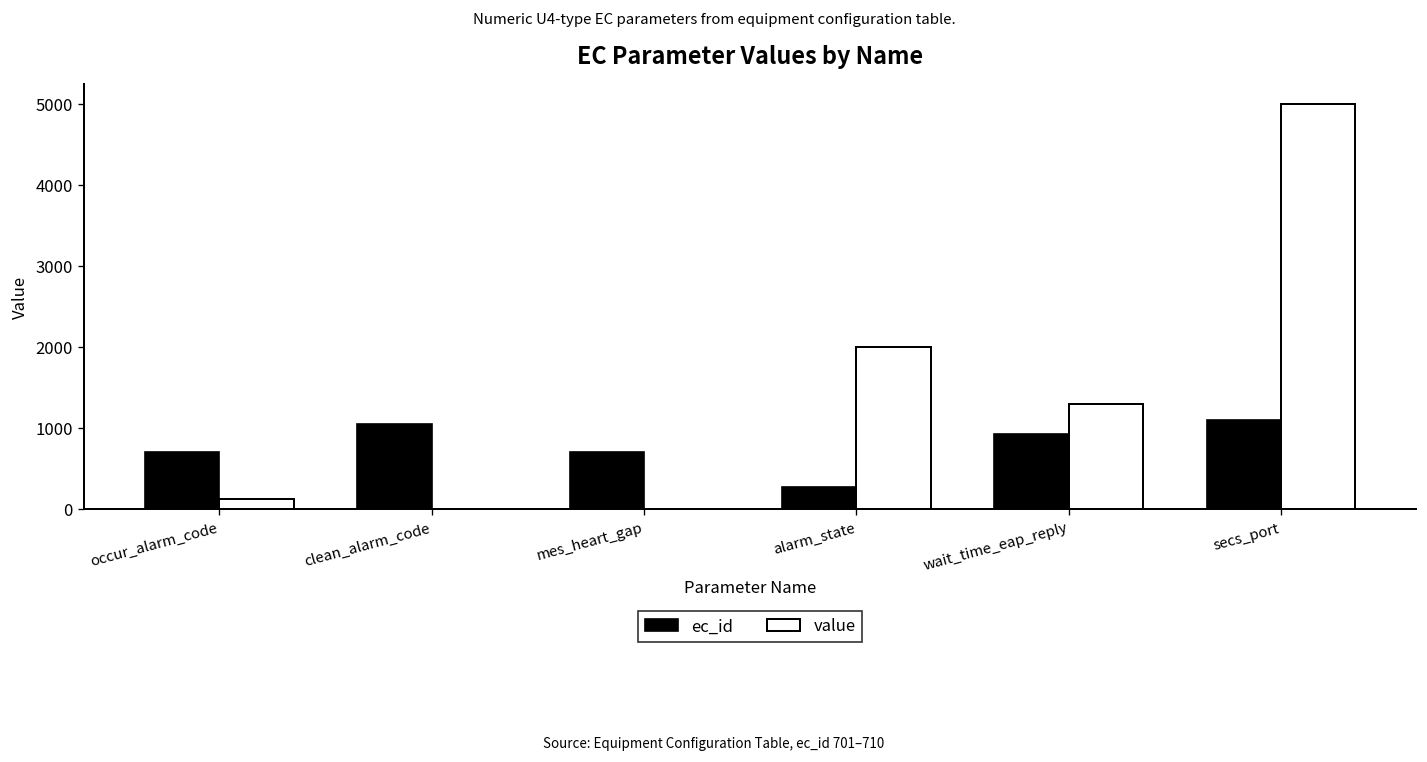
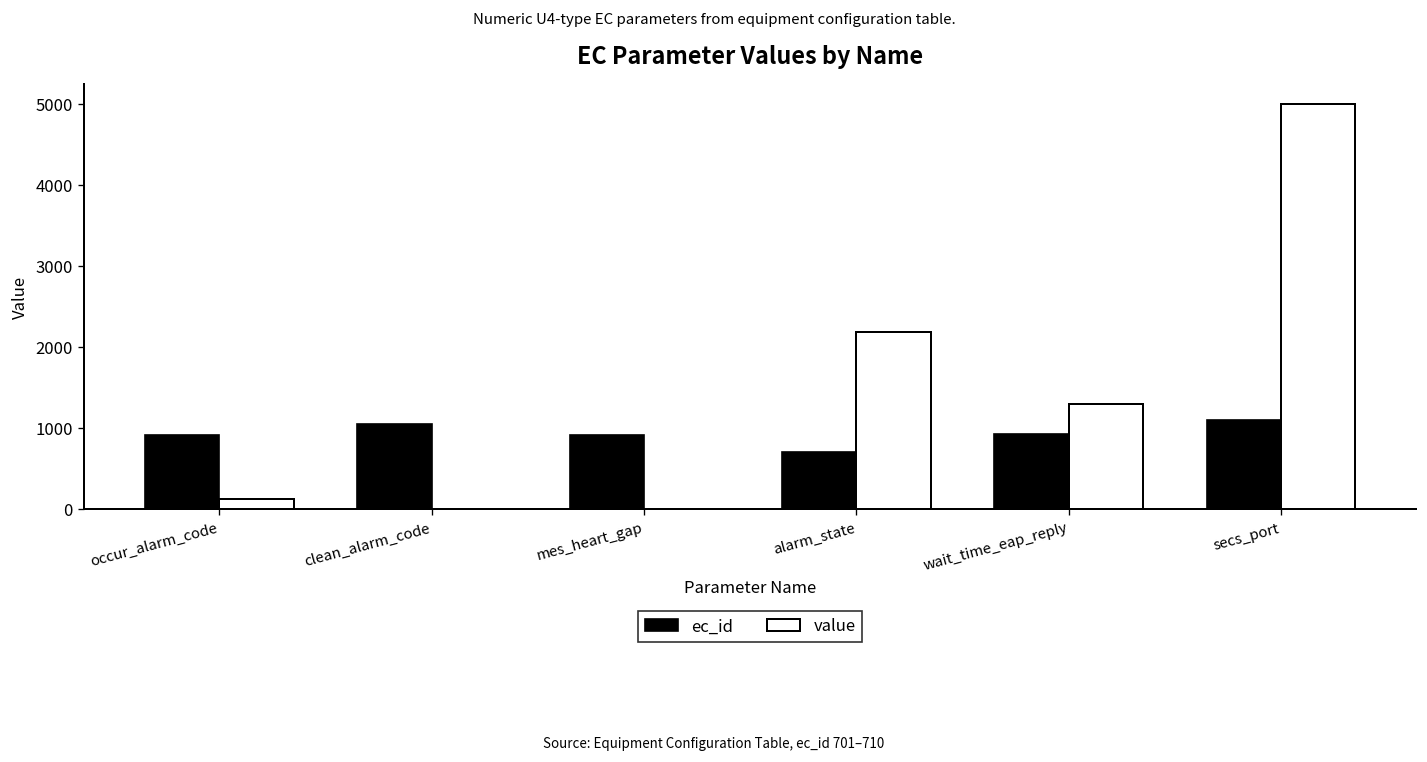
  {
    "ec_id": {
-     "occur_alarm_code": 700,
+     "occur_alarm_code": 900,
      "clean_alarm_code": 1100,
-     "mes_heart_gap": 700,
-     "alarm_state": 300,
+     "mes_heart_gap": 900,
+     "alarm_state": 700,
      "wait_time_eap_reply": 900,
      "secs_port": 1100
    },
    "value": {
      "occur_alarm_code": 100,
      "clean_alarm_code": 0,
-     "alarm_state": 2000,
+     "alarm_state": 2200,
      "wait_time_eap_reply": 1300,
      "secs_port": 5000
    }
  }
